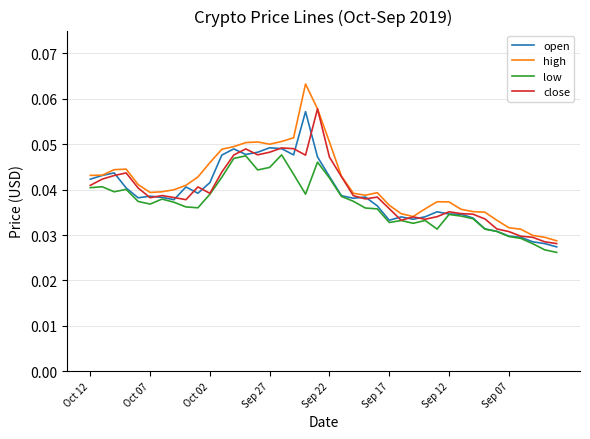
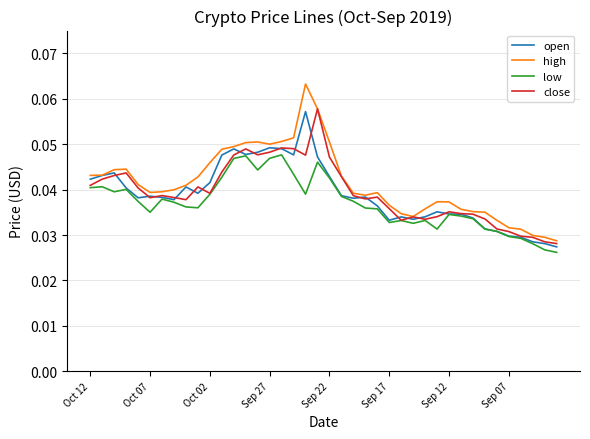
  {
    "open": {
      "Oct 12": 0.042,
      "Oct 02": 0.042,
      "Sep 27": 0.049
    },
    "high": {
      "Oct 12": 0.043,
      "Oct 07": 0.039,
      "Oct 02": 0.046,
      "Sep 27": 0.050,
      "Sep 22": 0.050,
      "Sep 17": 0.037,
      "Sep 12": 0.037,
      "Sep 07": 0.032
    },
    "low": {
-     "Oct 07": 0.037,
-     "Sep 27": 0.045
+     "Oct 07": 0.035,
+     "Sep 27": 0.047
    },
    "close": {
      "Sep 27": 0.048,
      "Sep 22": 0.047,
      "Sep 17": 0.036,
      "Sep 07": 0.031
    }
  }
